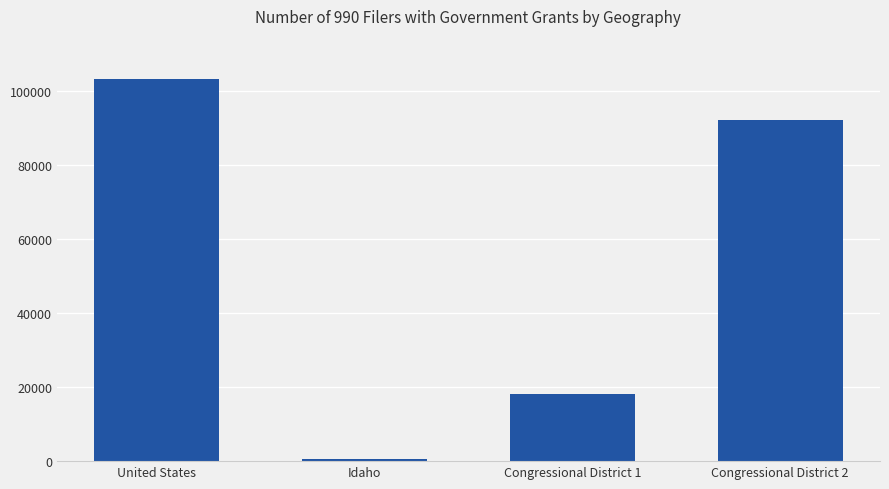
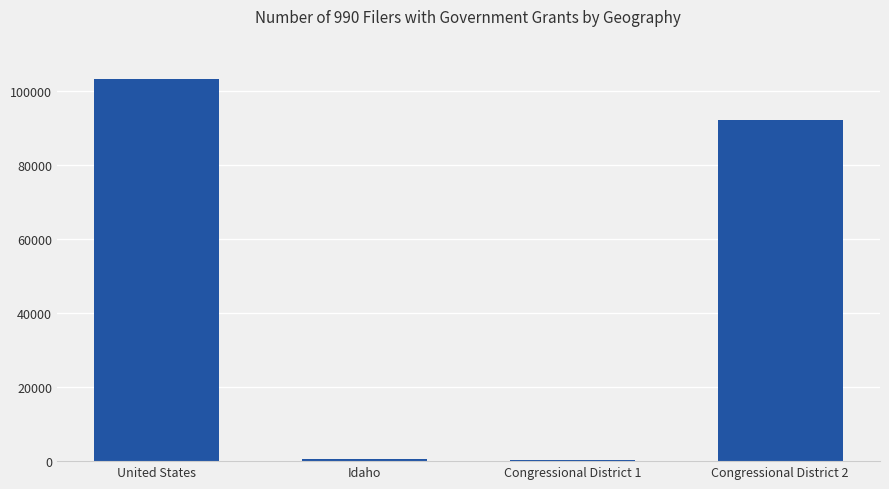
  {
    "United States": 103000,
-   "Congressional District 1": 18000,
+   "Congressional District 1": 0,
    "Congressional District 2": 92000
  }
